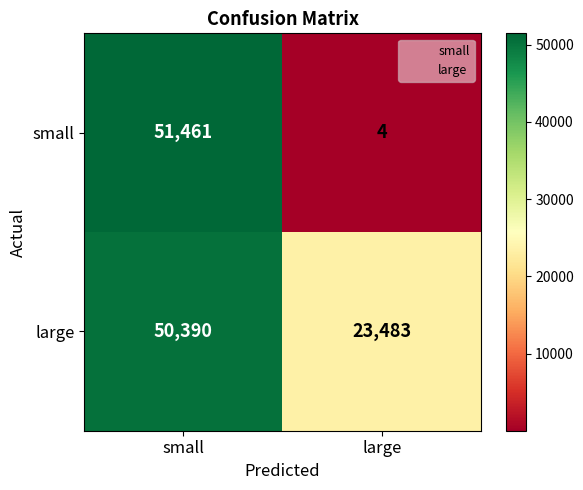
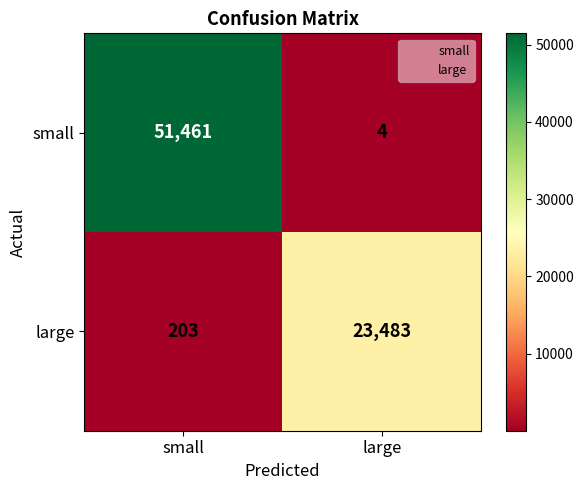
  {
    "large": {
-     "small": "50,390"
+     "small": "203"
    }
  }
